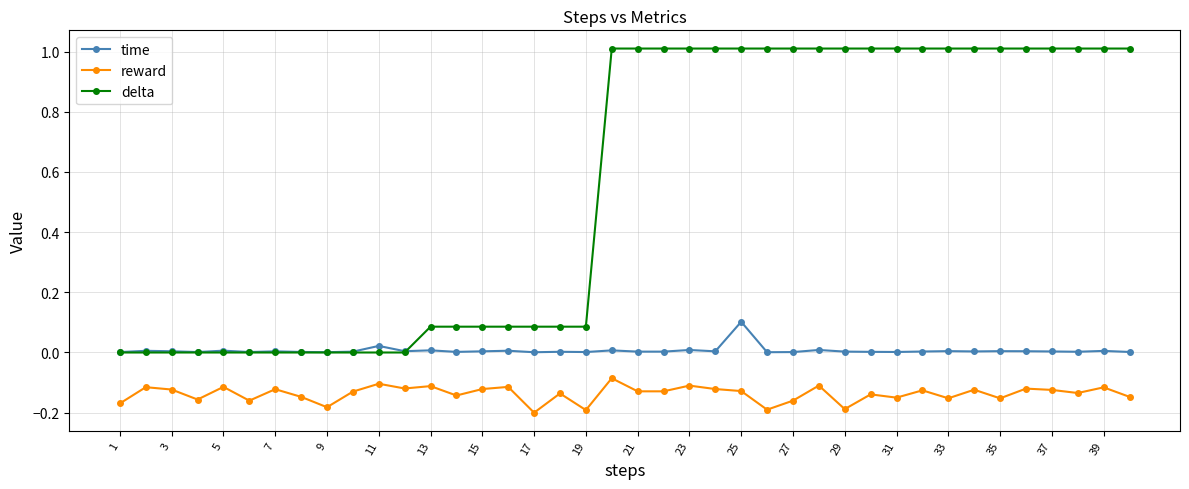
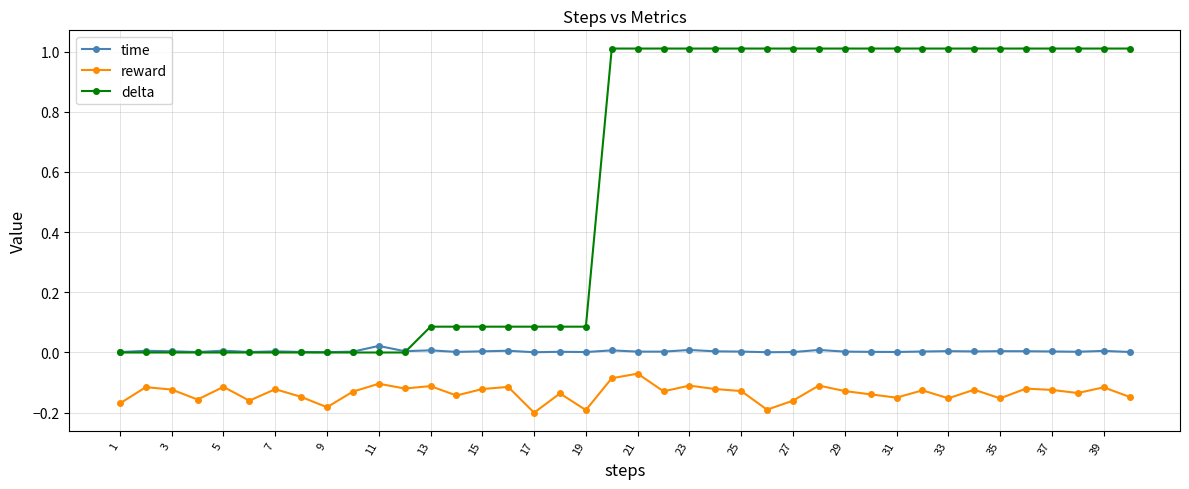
  {
    "time": {
      "11": 0.02,
      "13": 0.01,
      "15": 0.00,
      "17": 0.00,
      "19": 0.00,
      "21": 0.00,
      "23": 0.01,
-     "25": 0.10,
+     "25": 0.00,
      "27": 0.00,
      "29": 0.00,
      "31": 0.00,
      "33": 0.00,
      "35": 0.00,
      "37": 0.00,
      "39": 0.01
    },
    "reward": {
      "1": -0.17,
      "3": -0.12,
      "5": -0.11,
      "7": -0.12,
      "9": -0.18,
      "11": -0.10,
      "13": -0.11,
      "15": -0.12,
      "17": -0.20,
      "19": -0.19,
-     "21": -0.13,
+     "21": -0.07,
      "23": -0.11,
      "25": -0.13,
      "27": -0.16,
-     "29": -0.19,
+     "29": -0.13,
      "31": -0.15,
      "33": -0.15,
      "35": -0.15,
      "37": -0.12,
      "39": -0.12
    },
    "delta": {
      "11": 0.00,
      "13": 0.09,
      "15": 0.09,
      "17": 0.09,
      "19": 0.09,
      "21": 1.01,
      "23": 1.01,
      "25": 1.01,
      "27": 1.01,
      "29": 1.01,
      "31": 1.01,
      "33": 1.01,
      "35": 1.01,
      "37": 1.01,
      "39": 1.01
    }
  }
